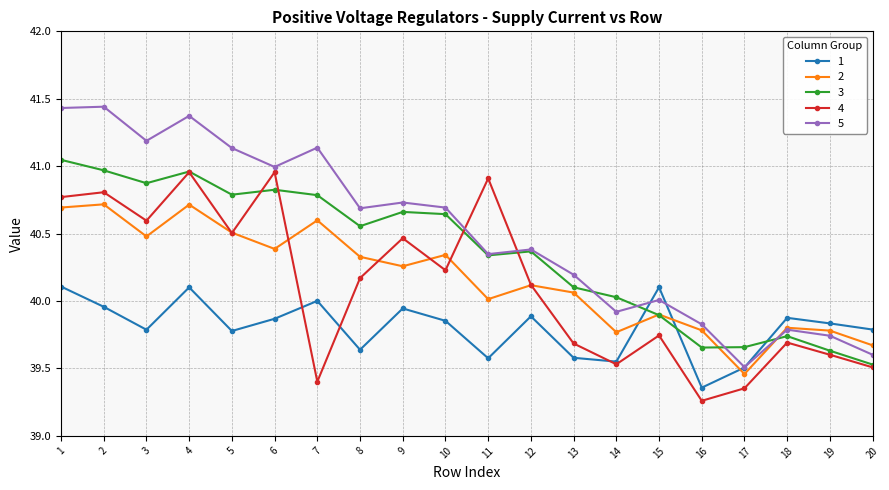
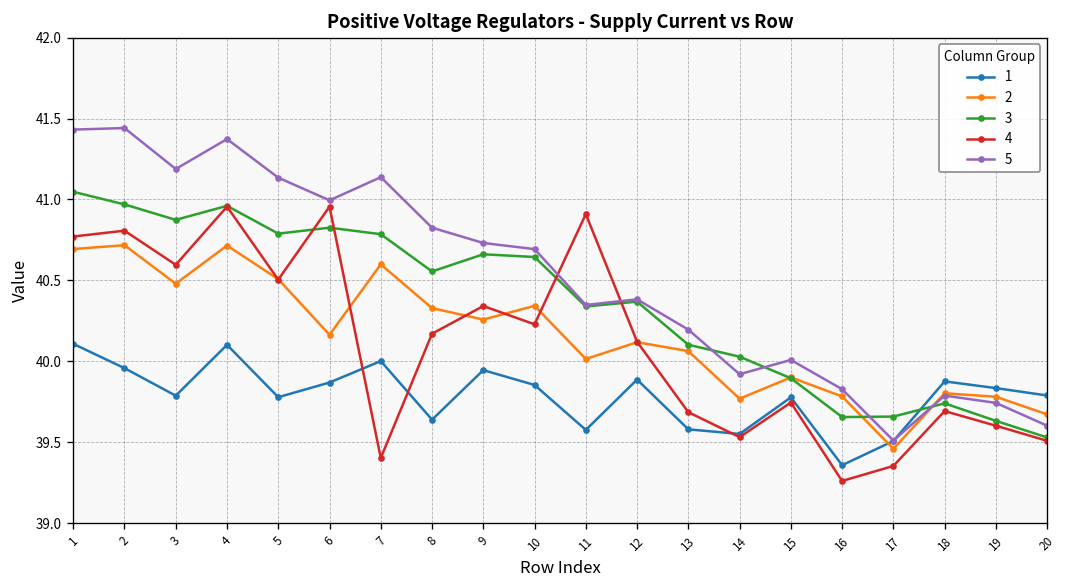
  {
    "1": {
      "1": 40.11,
      "2": 39.96,
      "3": 39.79,
      "4": 40.10,
      "5": 39.78,
      "6": 39.87,
      "7": 40.00,
      "8": 39.64,
      "9": 39.94,
      "10": 39.85,
      "11": 39.58,
      "12": 39.89,
      "13": 39.58,
      "14": 39.55,
-     "15": 40.10,
+     "15": 39.78,
      "16": 39.36,
      "18": 39.88,
      "19": 39.83,
      "20": 39.79
    },
    "2": {
      "1": 40.69,
      "2": 40.72,
      "3": 40.48,
      "4": 40.72,
-     "6": 40.39,
+     "6": 40.16,
      "7": 40.60,
      "8": 40.33,
      "9": 40.26,
      "10": 40.34,
      "11": 40.01,
      "13": 40.06,
      "14": 39.77,
      "16": 39.78,
      "17": 39.46,
      "19": 39.78,
      "20": 39.67
    },
    "3": {
      "1": 41.05,
      "2": 40.97,
      "3": 40.87,
      "5": 40.79,
      "6": 40.83,
      "7": 40.79,
      "8": 40.55,
      "9": 40.66,
      "10": 40.64,
      "13": 40.10,
      "14": 40.03,
      "16": 39.66,
      "17": 39.66,
      "18": 39.74,
      "19": 39.63,
      "20": 39.53
    },
    "4": {
      "1": 40.77,
      "2": 40.81,
      "3": 40.60,
      "6": 40.96,
      "7": 39.40,
      "8": 40.17,
-     "9": 40.47,
+     "9": 40.34,
      "10": 40.23,
      "11": 40.91,
      "13": 39.69,
      "14": 39.53,
      "15": 39.74,
      "16": 39.26,
      "17": 39.35,
      "18": 39.69,
      "19": 39.60,
      "20": 39.51
    },
    "5": {
      "1": 41.43,
      "2": 41.44,
      "3": 41.19,
      "4": 41.37,
      "5": 41.13,
      "6": 40.99,
      "7": 41.14,
-     "8": 40.69,
+     "8": 40.83,
      "9": 40.73,
      "10": 40.69,
      "13": 40.20,
      "14": 39.92,
      "15": 40.01,
      "16": 39.83,
      "19": 39.74,
      "20": 39.60
    }
  }
